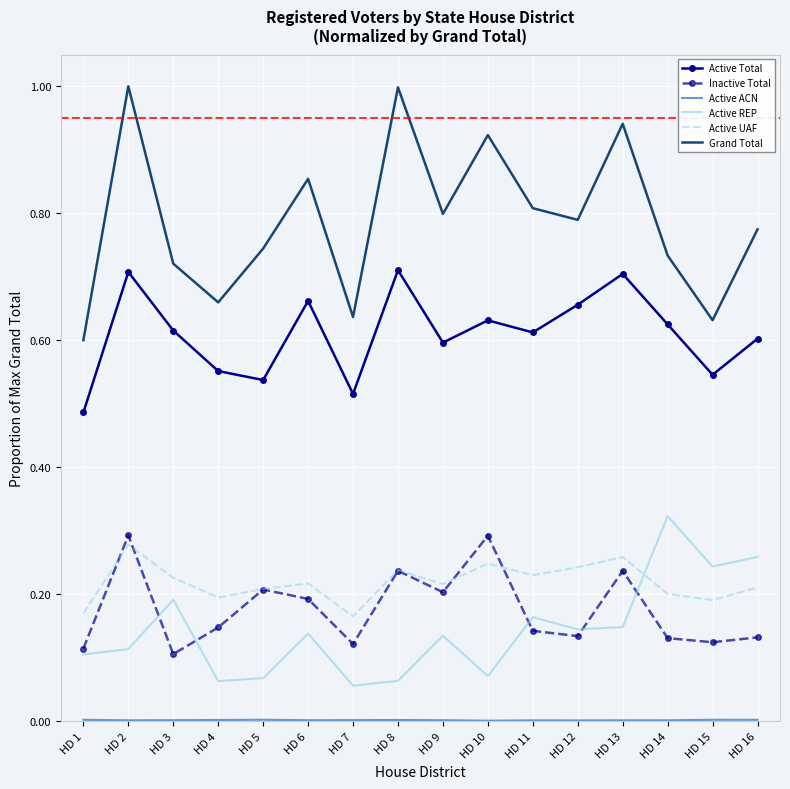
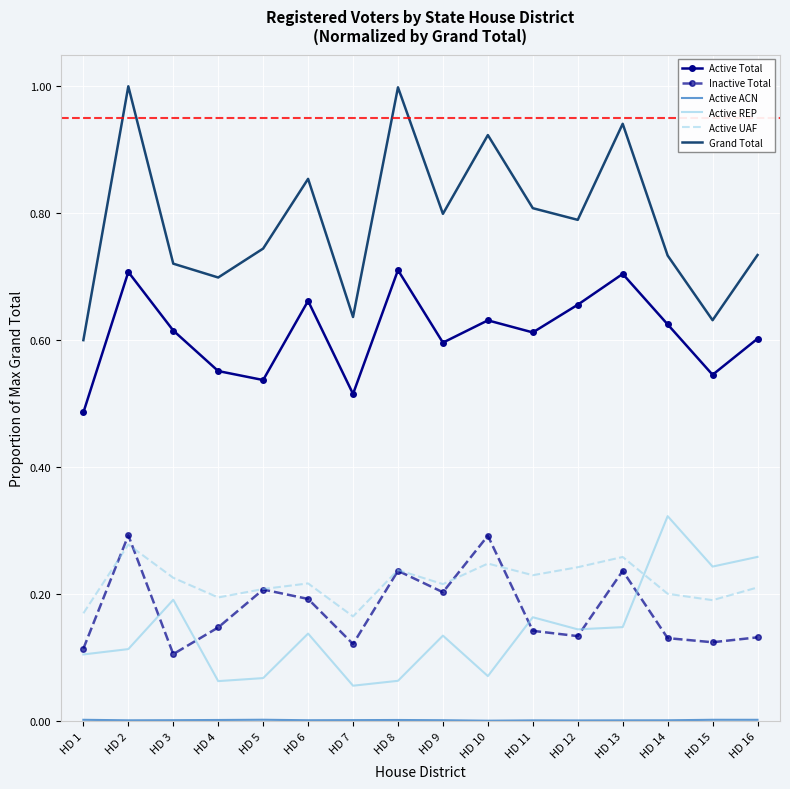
  {
    "Active ACN": {
      "HD 1": 0.00,
      "HD 2": 0.00,
      "HD 3": 0.00,
      "HD 4": 0.00,
      "HD 5": 0.00,
      "HD 6": 0.00,
      "HD 7": 0.00,
      "HD 8": 0.00,
      "HD 9": 0.00,
      "HD 10": 0.00,
      "HD 11": 0.00,
      "HD 12": 0.00,
      "HD 13": 0.00,
      "HD 14": 0.00,
      "HD 15": 0.00,
      "HD 16": 0.00
    },
    "Grand Total": {
      "HD 1": 0.60,
      "HD 2": 1.00,
      "HD 3": 0.72,
-     "HD 4": 0.66,
+     "HD 4": 0.70,
      "HD 5": 0.74,
      "HD 6": 0.85,
      "HD 7": 0.64,
      "HD 8": 1.00,
      "HD 9": 0.80,
      "HD 10": 0.92,
      "HD 11": 0.81,
      "HD 12": 0.79,
      "HD 13": 0.94,
      "HD 14": 0.73,
      "HD 15": 0.63,
-     "HD 16": 0.77
+     "HD 16": 0.73
    }
  }
